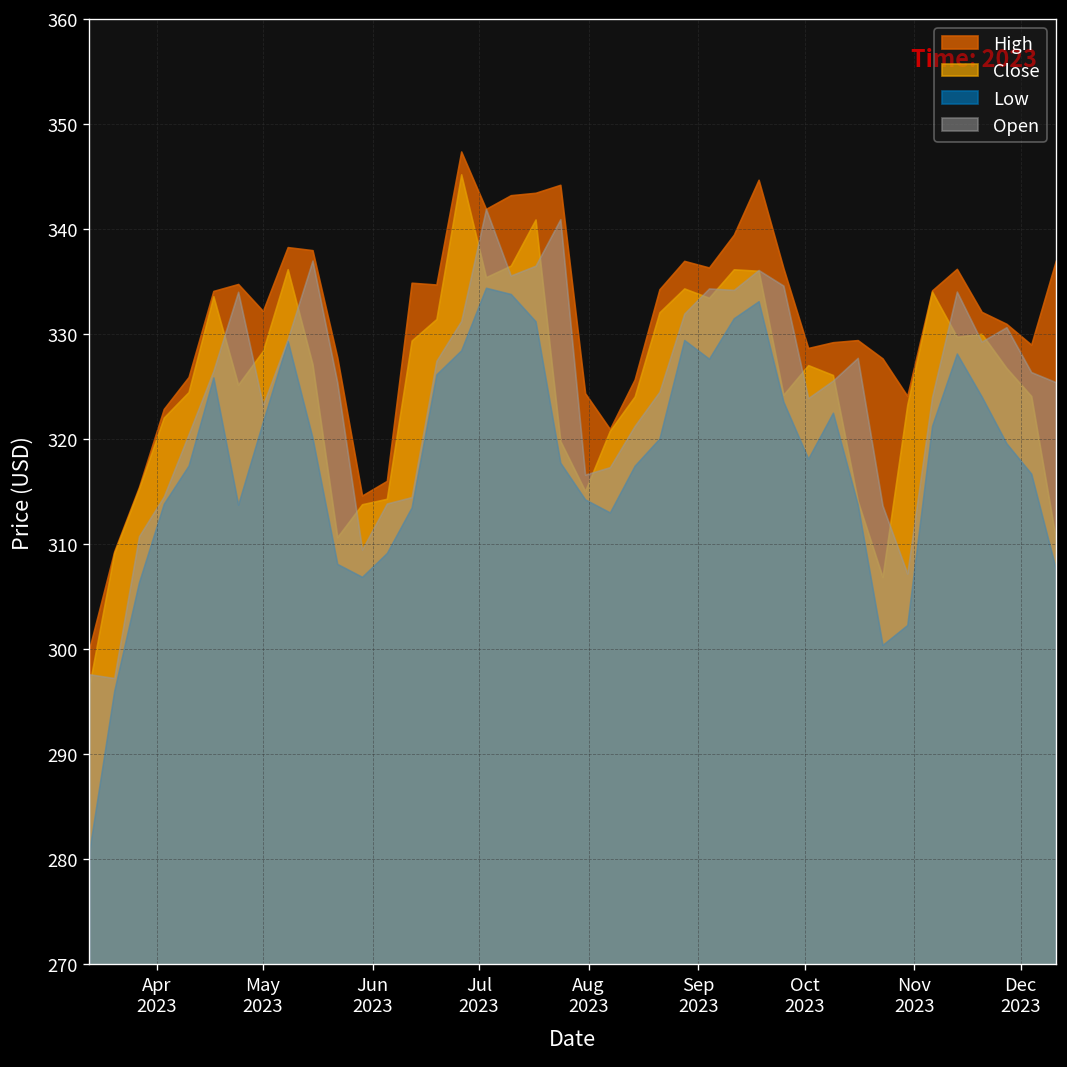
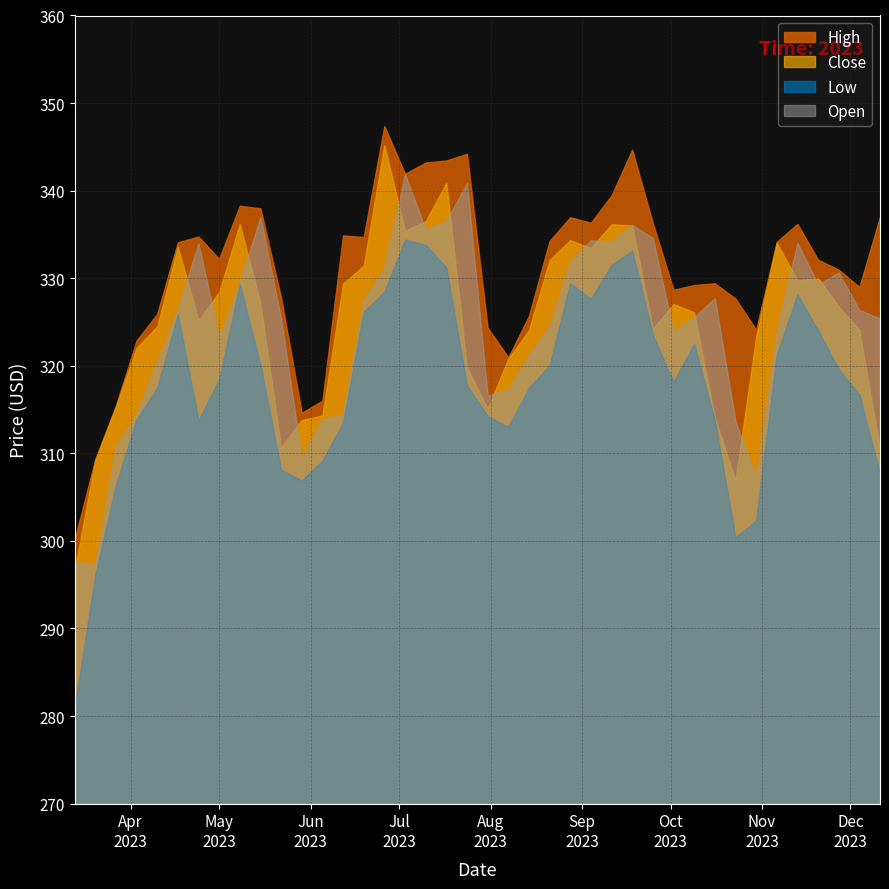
  {
    "High": {
      "May 2023": 332
    },
    "Close": {
      "May 2023": 328
    },
    "Low": {
-     "May 2023": 322
+     "May 2023": 318
    },
    "Open": {
      "May 2023": 323
    }
  }
